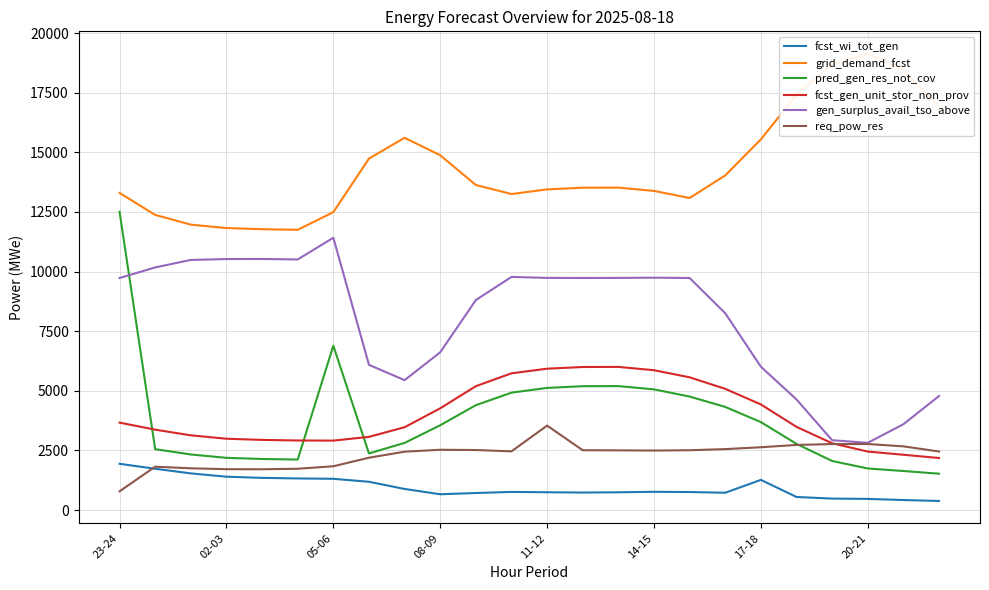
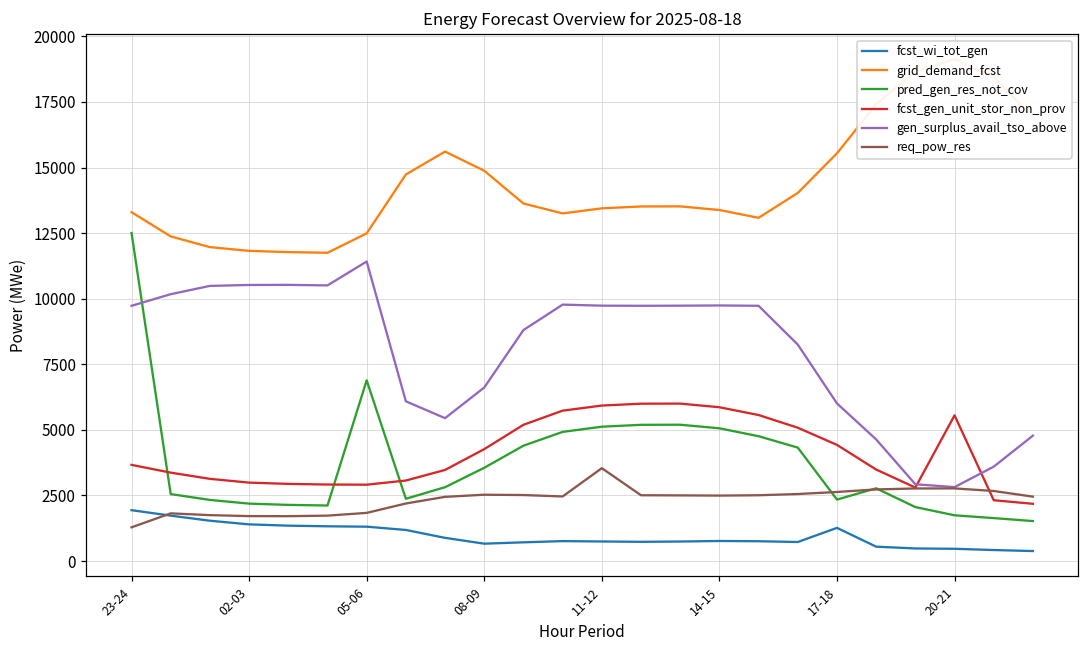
  {
    "fcst_wi_tot_gen": {
      "23-24": 1900,
      "02-03": 1400,
      "05-06": 1300,
      "08-09": 700,
      "11-12": 700,
      "14-15": 800,
      "17-18": 1300,
      "20-21": 500
    },
    "grid_demand_fcst": {
      "23-24": 13300,
      "02-03": 11800,
      "05-06": 12500,
      "08-09": 14900,
      "11-12": 13400,
      "14-15": 13400,
      "17-18": 15500
    },
    "pred_gen_res_not_cov": {
      "23-24": 12500,
      "02-03": 2200,
      "05-06": 6900,
      "08-09": 3600,
      "11-12": 5100,
      "14-15": 5100,
-     "17-18": 3700,
+     "17-18": 2300,
      "20-21": 1700
    },
    "fcst_gen_unit_stor_non_prov": {
      "23-24": 3700,
      "02-03": 3000,
      "05-06": 2900,
      "08-09": 4300,
      "11-12": 5900,
      "14-15": 5900,
      "17-18": 4400,
-     "20-21": 2500
+     "20-21": 5600
    },
    "gen_surplus_avail_tso_above": {
      "23-24": 9700,
      "02-03": 10500,
      "05-06": 11400,
      "08-09": 6600,
      "11-12": 9700,
      "14-15": 9700,
      "17-18": 6000
    },
    "req_pow_res": {
-     "23-24": 800,
+     "23-24": 1300,
      "02-03": 1700,
      "05-06": 1800,
      "08-09": 2500,
      "11-12": 3500,
      "14-15": 2500,
      "17-18": 2600
    }
  }
